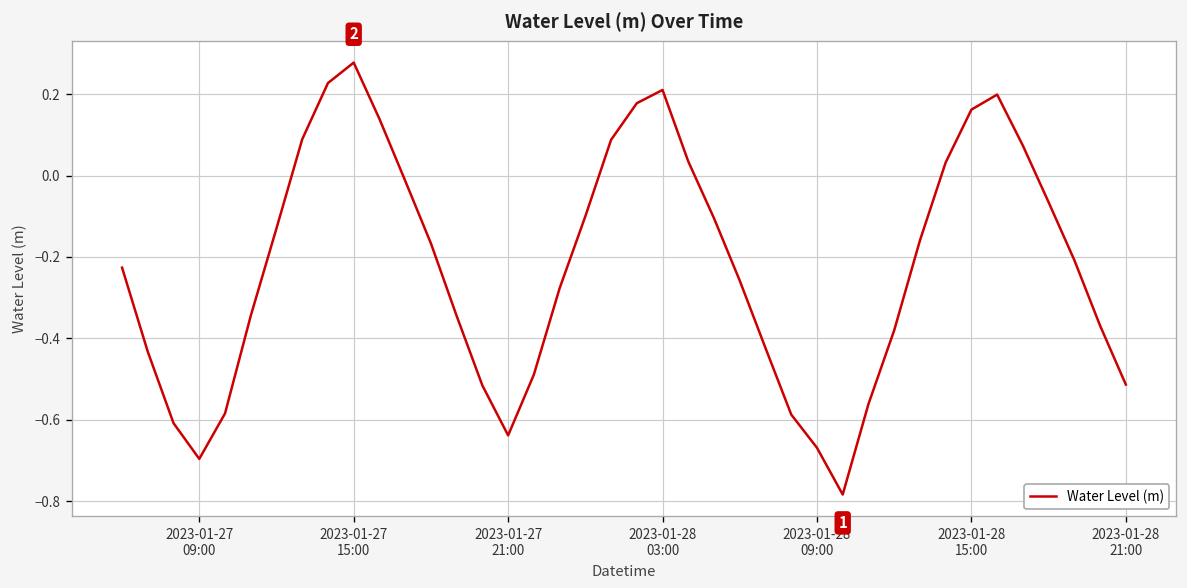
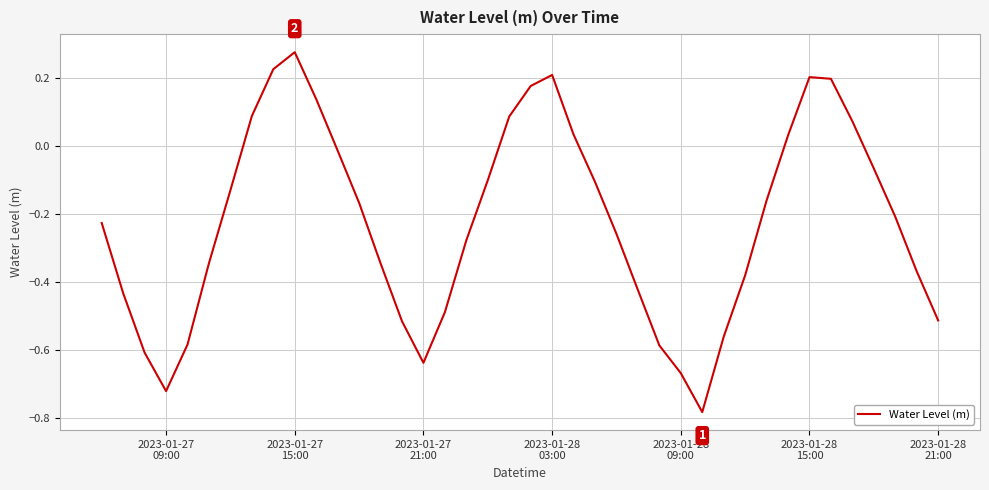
  {
-   "2023-01-27 09:00": -0.70,
+   "2023-01-27 09:00": -0.72,
    "2023-01-27 21:00": -0.64,
    "2023-01-28 03:00": 0.21,
    "2023-01-28 09:00": -0.67,
-   "2023-01-28 15:00": 0.16,
+   "2023-01-28 15:00": 0.20,
    "2023-01-28 21:00": -0.51
  }
